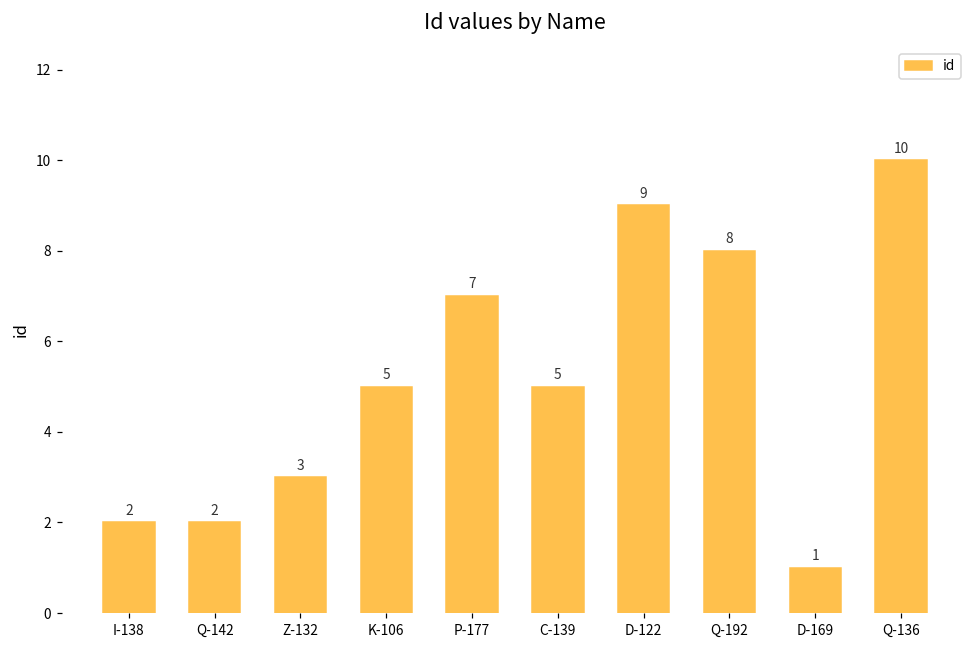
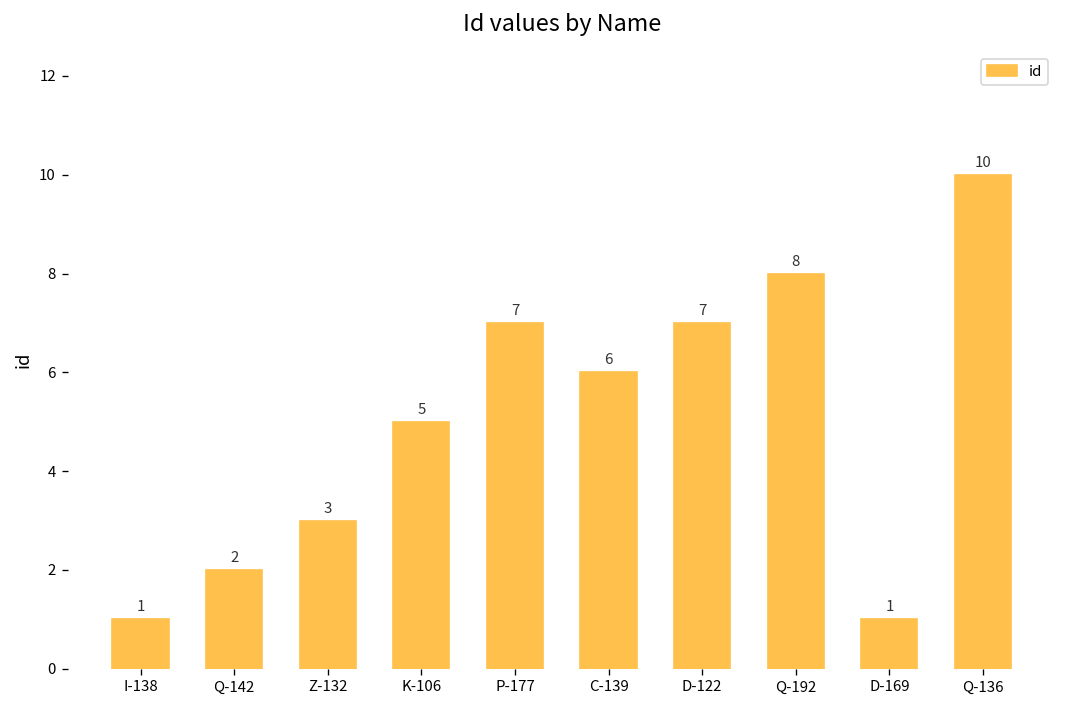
  {
-   "I-138": 2,
+   "I-138": 1,
    "Q-142": 2,
    "Z-132": 3,
    "K-106": 5,
    "P-177": 7,
-   "C-139": 5,
-   "D-122": 9,
+   "C-139": 6,
+   "D-122": 7,
    "Q-192": 8,
    "D-169": 1,
    "Q-136": 10
  }
